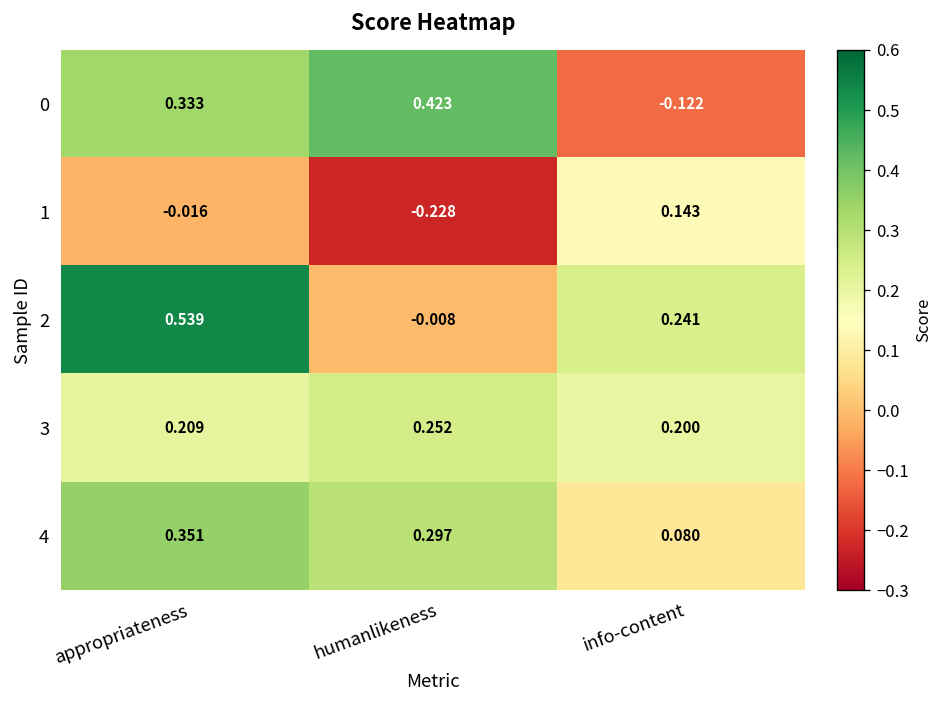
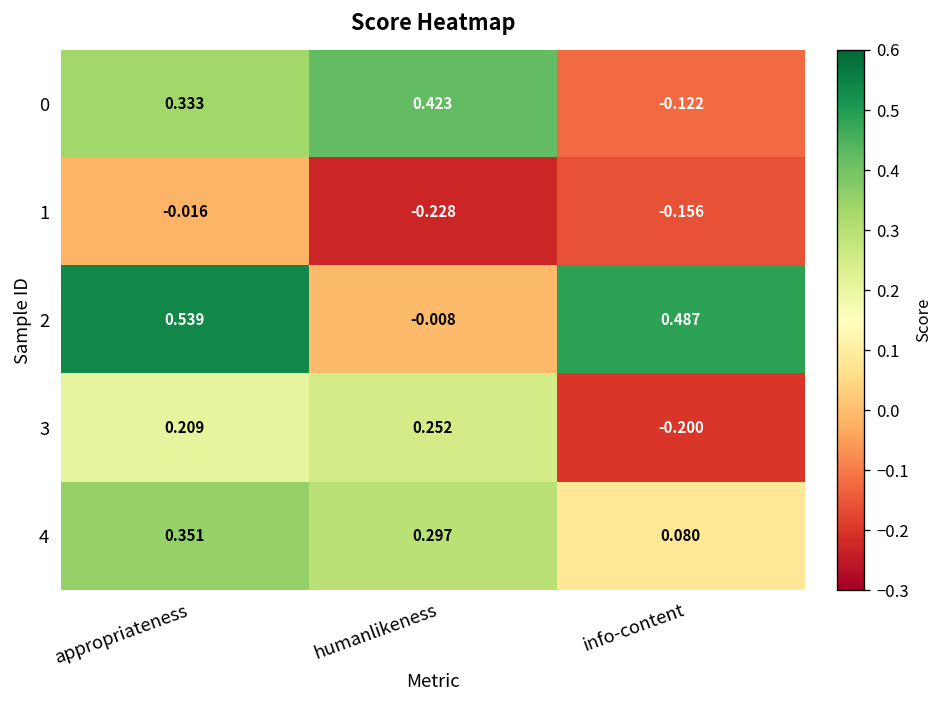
  {
    "0": {
      "appropriateness": 0.333,
      "humanlikeness": 0.423,
      "info-content": -0.122
    },
    "1": {
      "appropriateness": -0.016,
      "humanlikeness": -0.228,
-     "info-content": 0.143
+     "info-content": -0.156
    },
    "2": {
      "appropriateness": 0.539,
      "humanlikeness": -0.008,
-     "info-content": 0.241
+     "info-content": 0.487
    },
    "3": {
      "appropriateness": 0.209,
      "humanlikeness": 0.252,
-     "info-content": 0.200
+     "info-content": -0.200
    },
    "4": {
      "appropriateness": 0.351,
      "humanlikeness": 0.297,
      "info-content": 0.080
    }
  }
